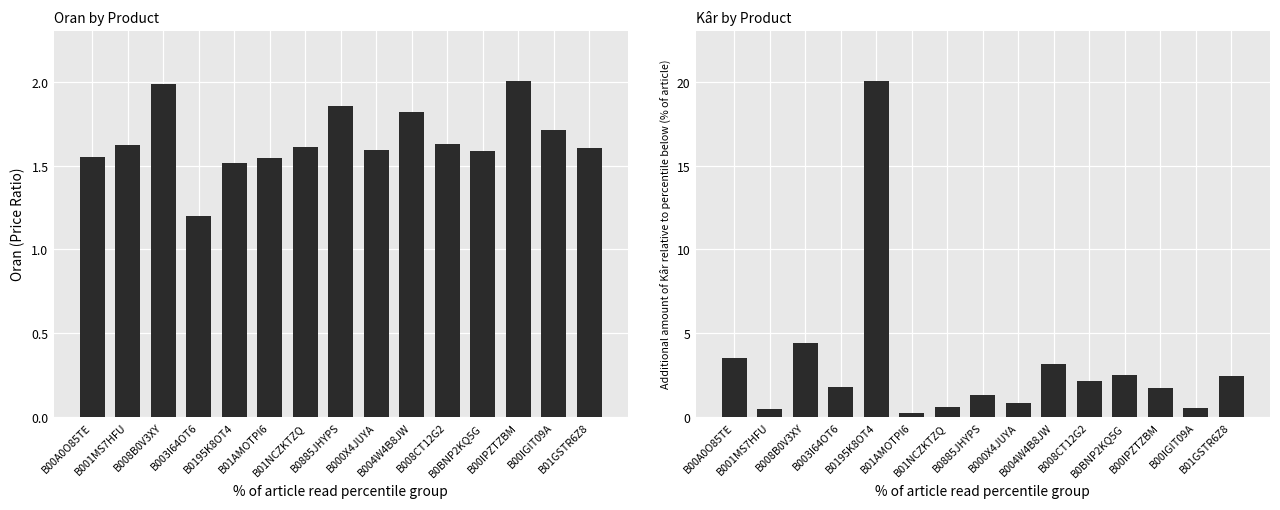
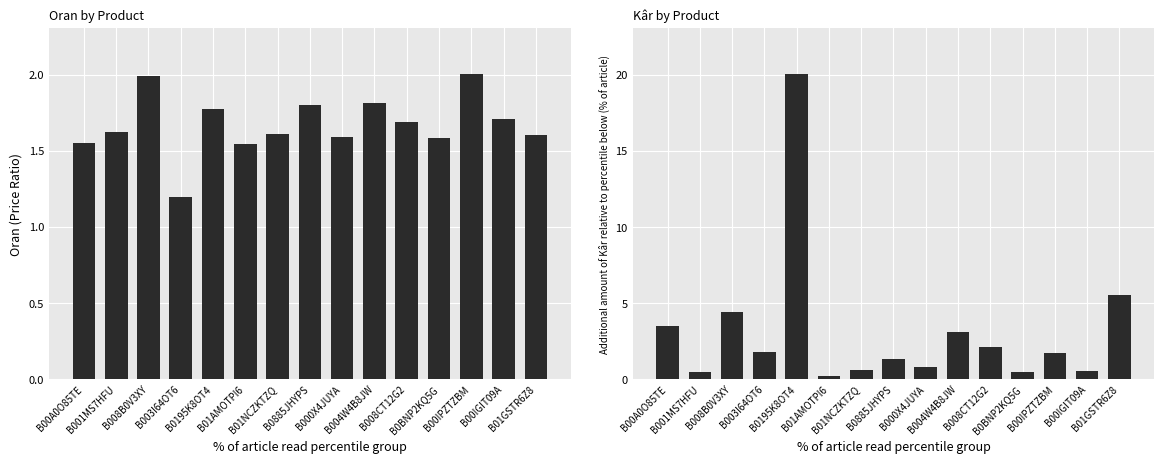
  {
    "Oran by Product": {
      "B00A0O85TE": 1.55,
      "B001MS7HFU": 1.62,
      "B008B0V3XY": 1.99,
      "B003I64OT6": 1.20,
-     "B0195K8OT4": 1.52,
+     "B0195K8OT4": 1.78,
      "B01AMOTPI6": 1.55,
      "B01NCZKTZQ": 1.61,
-     "B0885JHYPS": 1.86,
+     "B0885JHYPS": 1.80,
      "B000X4JUYA": 1.59,
      "B004W4B8JW": 1.82,
-     "B008CT12G2": 1.63,
+     "B008CT12G2": 1.69,
      "B0BNP2KQ5G": 1.59,
      "B00IPZTZBM": 2.01,
      "B00IGIT09A": 1.71,
      "B01GSTR6Z8": 1.61
    },
    "Kâr by Product": {
      "B00A0O85TE": 3.5,
      "B001MS7HFU": 0.5,
      "B008B0V3XY": 4.4,
      "B003I64OT6": 1.8,
      "B0195K8OT4": 20.1,
      "B01AMOTPI6": 0.2,
      "B01NCZKTZQ": 0.6,
      "B0885JHYPS": 1.3,
      "B000X4JUYA": 0.8,
      "B004W4B8JW": 3.1,
      "B008CT12G2": 2.1,
-     "B0BNP2KQ5G": 2.5,
+     "B0BNP2KQ5G": 0.4,
      "B00IPZTZBM": 1.7,
      "B00IGIT09A": 0.5,
-     "B01GSTR6Z8": 2.4
+     "B01GSTR6Z8": 5.5
    }
  }
